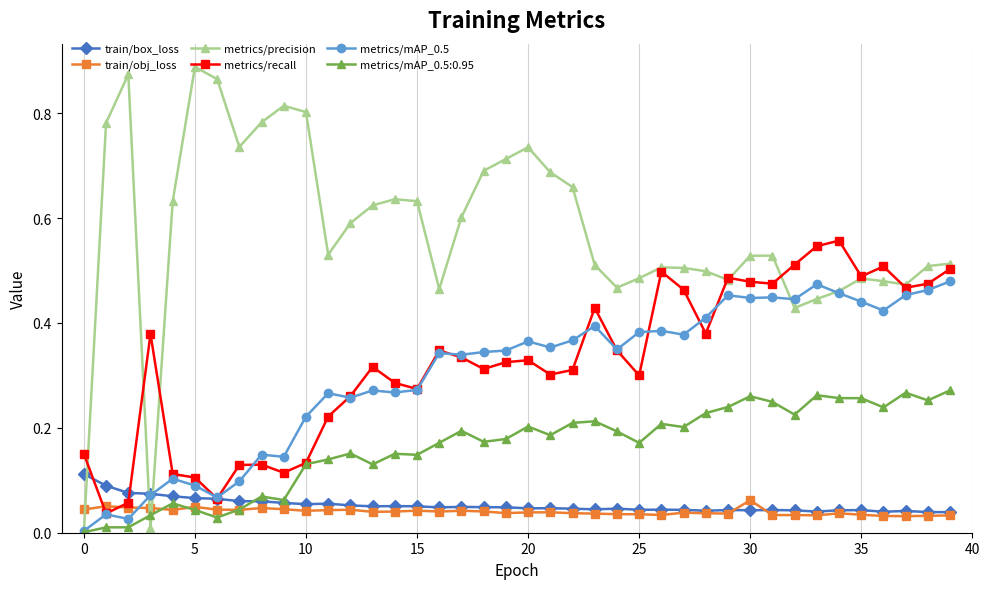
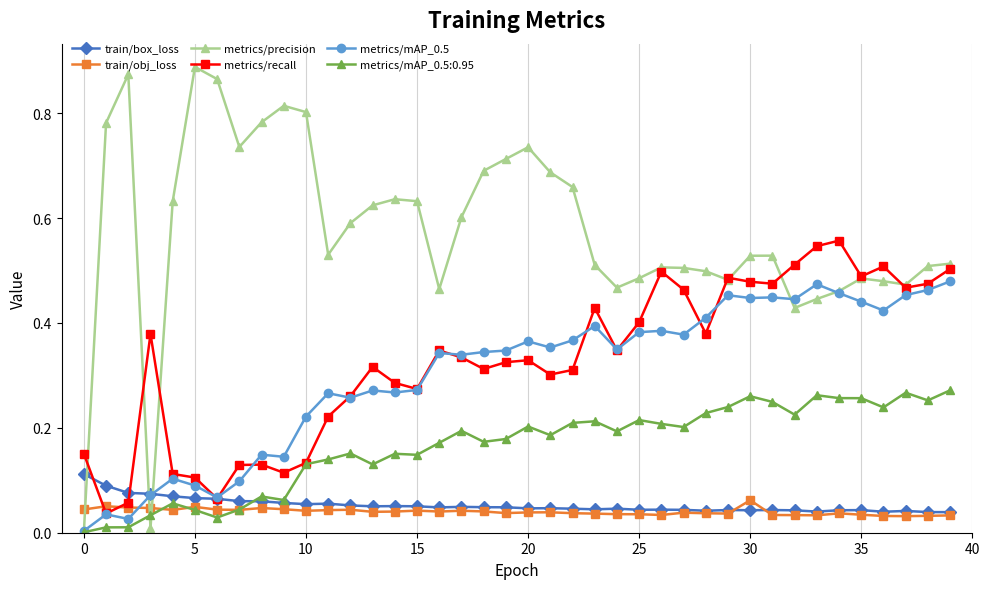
  {
    "train/obj_loss": {
      "0": 0.04,
      "5": 0.05,
      "10": 0.04,
      "15": 0.04,
      "20": 0.04,
      "25": 0.04,
      "30": 0.06,
      "35": 0.03
    },
    "metrics/precision": {
      "5": 0.89,
      "10": 0.80,
      "15": 0.63,
      "20": 0.73,
      "25": 0.49,
      "30": 0.53
    },
    "metrics/recall": {
      "0": 0.15,
      "5": 0.11,
      "20": 0.33,
-     "25": 0.30,
+     "25": 0.40,
      "30": 0.48
    },
    "metrics/mAP_0.5:0.95": {
      "5": 0.04,
      "15": 0.15,
      "20": 0.20,
-     "25": 0.17,
+     "25": 0.21,
      "30": 0.26,
      "35": 0.26
    }
  }
